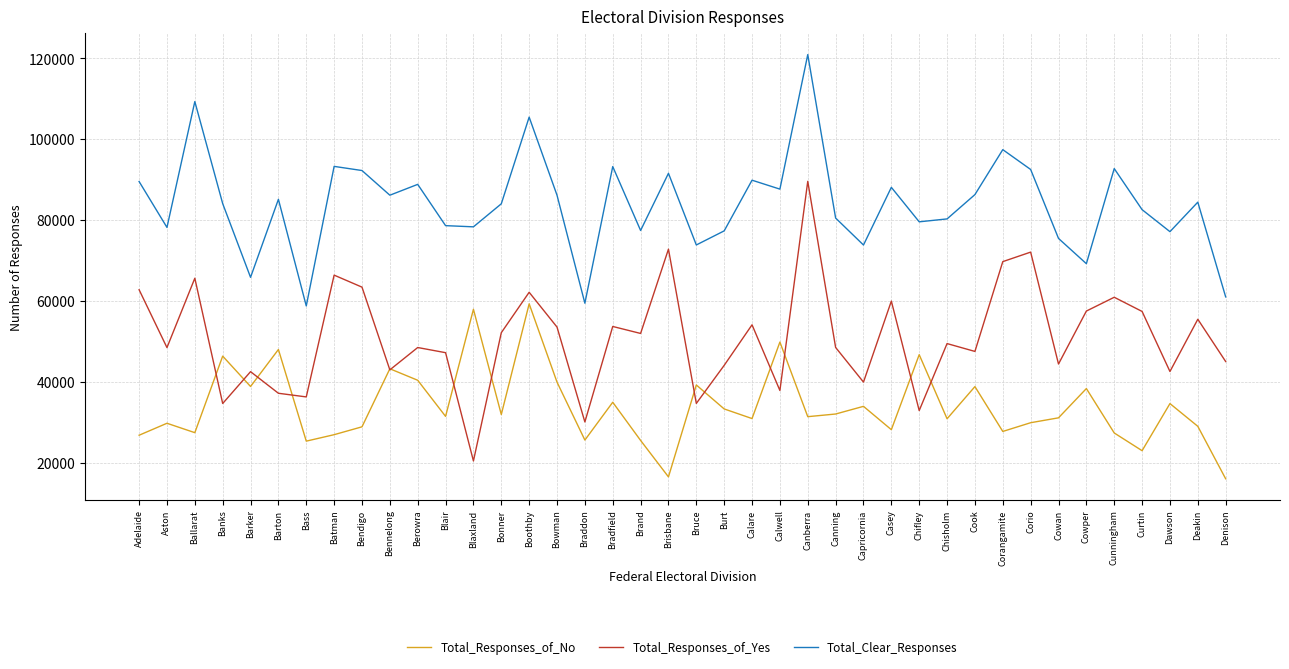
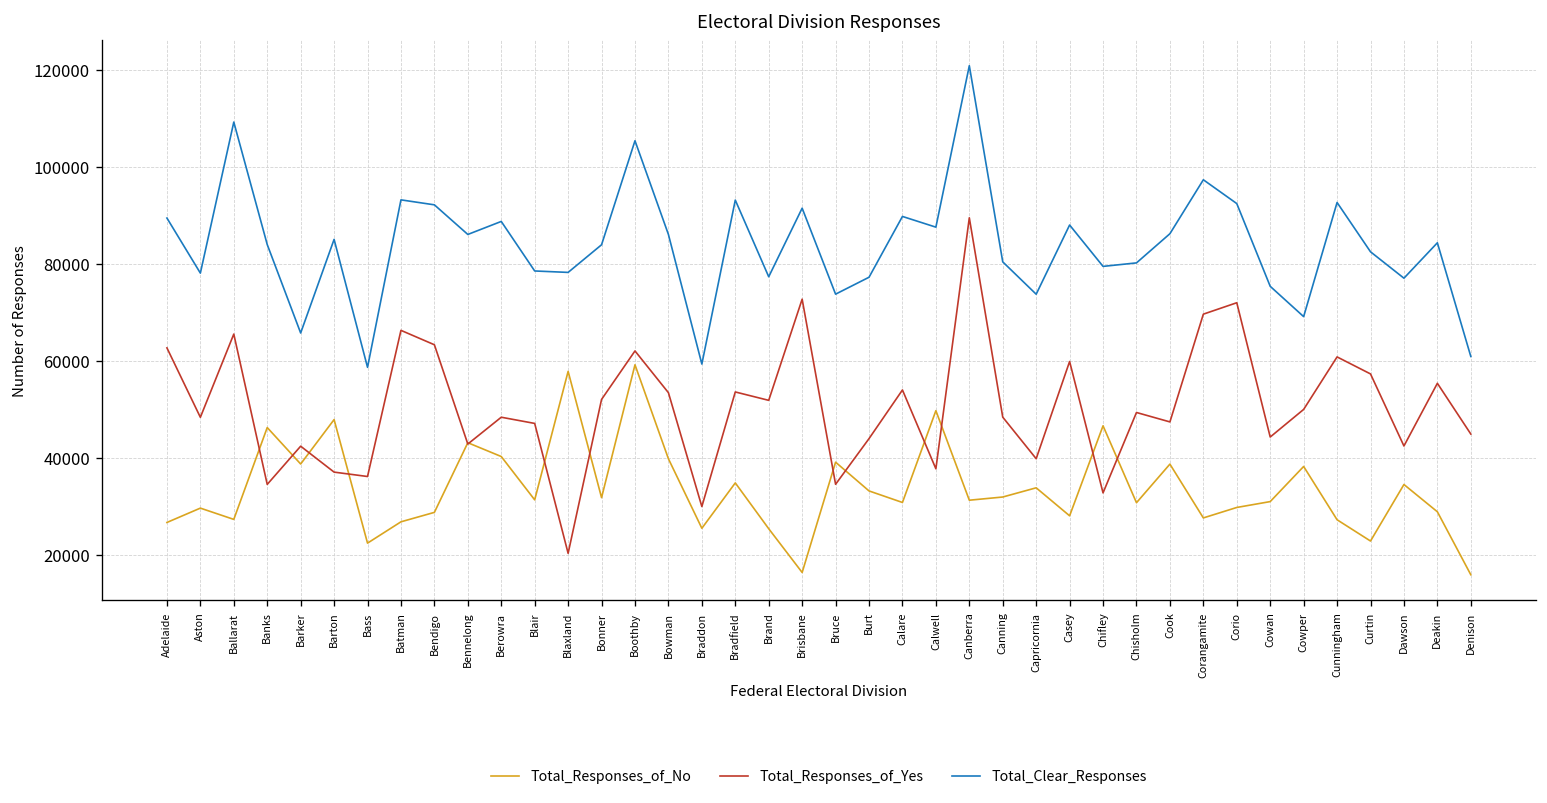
  {
    "Total_Responses_of_No": {
      "Adelaide": 27000,
      "Aston": 30000,
      "Ballarat": 27000,
      "Banks": 46000,
      "Barker": 39000,
      "Barton": 48000,
-     "Bass": 25000,
+     "Bass": 23000,
      "Batman": 27000,
      "Bendigo": 29000,
      "Berowra": 40000,
      "Blair": 31000,
      "Blaxland": 58000,
      "Bonner": 32000,
      "Boothby": 59000,
      "Bowman": 40000,
      "Braddon": 26000,
      "Bradfield": 35000,
      "Brand": 25000,
      "Brisbane": 16000,
      "Bruce": 39000,
      "Burt": 33000,
      "Calare": 31000,
      "Calwell": 50000,
      "Canberra": 31000,
      "Canning": 32000,
      "Capricornia": 34000,
      "Casey": 28000,
      "Chifley": 47000,
      "Chisholm": 31000,
      "Cook": 39000,
      "Corangamite": 28000,
      "Corio": 30000,
      "Cowan": 31000,
      "Cowper": 38000,
      "Cunningham": 27000,
      "Curtin": 23000,
      "Dawson": 35000,
      "Deakin": 29000,
      "Denison": 16000
    },
    "Total_Responses_of_Yes": {
      "Adelaide": 63000,
      "Aston": 48000,
      "Ballarat": 66000,
      "Banks": 35000,
      "Barker": 42000,
      "Barton": 37000,
      "Bass": 36000,
      "Batman": 66000,
      "Bendigo": 63000,
      "Berowra": 48000,
      "Blair": 47000,
      "Blaxland": 20000,
      "Bonner": 52000,
      "Boothby": 62000,
      "Bowman": 54000,
      "Braddon": 30000,
      "Bradfield": 54000,
      "Brand": 52000,
      "Brisbane": 73000,
      "Bruce": 35000,
      "Burt": 44000,
      "Calare": 54000,
      "Calwell": 38000,
      "Canberra": 90000,
      "Canning": 48000,
      "Capricornia": 40000,
      "Casey": 60000,
      "Chifley": 33000,
      "Chisholm": 49000,
      "Cook": 48000,
      "Corangamite": 70000,
      "Corio": 72000,
      "Cowan": 44000,
-     "Cowper": 57000,
+     "Cowper": 50000,
      "Cunningham": 61000,
      "Curtin": 57000,
      "Dawson": 43000,
      "Deakin": 55000,
      "Denison": 45000
    },
    "Total_Clear_Responses": {
      "Adelaide": 90000,
      "Aston": 78000,
      "Ballarat": 109000,
      "Banks": 84000,
      "Barker": 66000,
      "Barton": 85000,
      "Bass": 59000,
      "Batman": 93000,
      "Bendigo": 92000,
      "Bennelong": 86000,
      "Berowra": 89000,
      "Blair": 79000,
      "Blaxland": 78000,
      "Bonner": 84000,
      "Boothby": 105000,
      "Bowman": 86000,
      "Braddon": 59000,
      "Bradfield": 93000,
      "Brand": 77000,
      "Brisbane": 92000,
      "Bruce": 74000,
      "Burt": 77000,
      "Calare": 90000,
      "Calwell": 88000,
      "Canberra": 121000,
      "Canning": 81000,
      "Capricornia": 74000,
      "Casey": 88000,
      "Chifley": 80000,
      "Chisholm": 80000,
      "Cook": 86000,
      "Corangamite": 97000,
      "Corio": 93000,
      "Cowan": 75000,
      "Cowper": 69000,
      "Cunningham": 93000,
      "Curtin": 83000,
      "Dawson": 77000,
      "Deakin": 84000,
      "Denison": 61000
    }
  }
